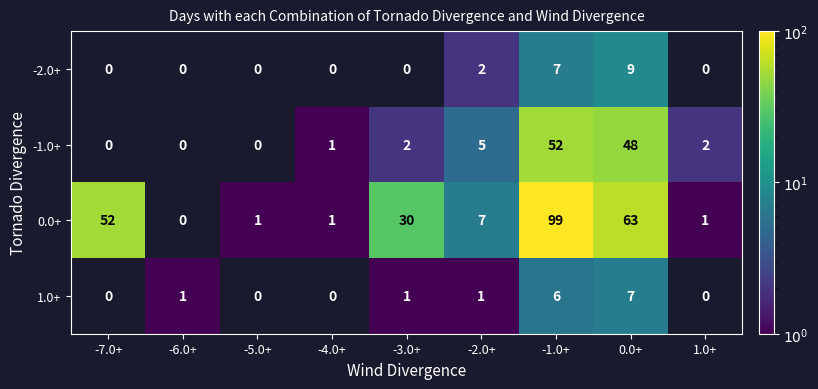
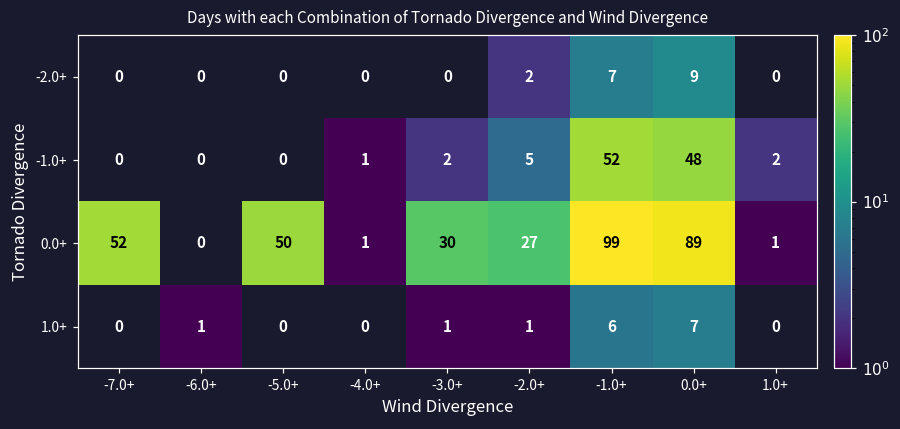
  {
    "-2.0+": {
      "-2.0+": 2,
      "-1.0+": 7,
      "0.0+": 9
    },
    "-1.0+": {
      "-4.0+": 1,
      "-3.0+": 2,
      "-2.0+": 5,
      "-1.0+": 52,
      "0.0+": 48,
      "1.0+": 2
    },
    "0.0+": {
      "-7.0+": 52,
-     "-5.0+": 1,
+     "-5.0+": 50,
      "-4.0+": 1,
      "-3.0+": 30,
-     "-2.0+": 7,
+     "-2.0+": 27,
      "-1.0+": 99,
-     "0.0+": 63,
+     "0.0+": 89,
      "1.0+": 1
    },
    "1.0+": {
      "-6.0+": 1,
      "-3.0+": 1,
      "-2.0+": 1,
      "-1.0+": 6,
      "0.0+": 7
    }
  }
